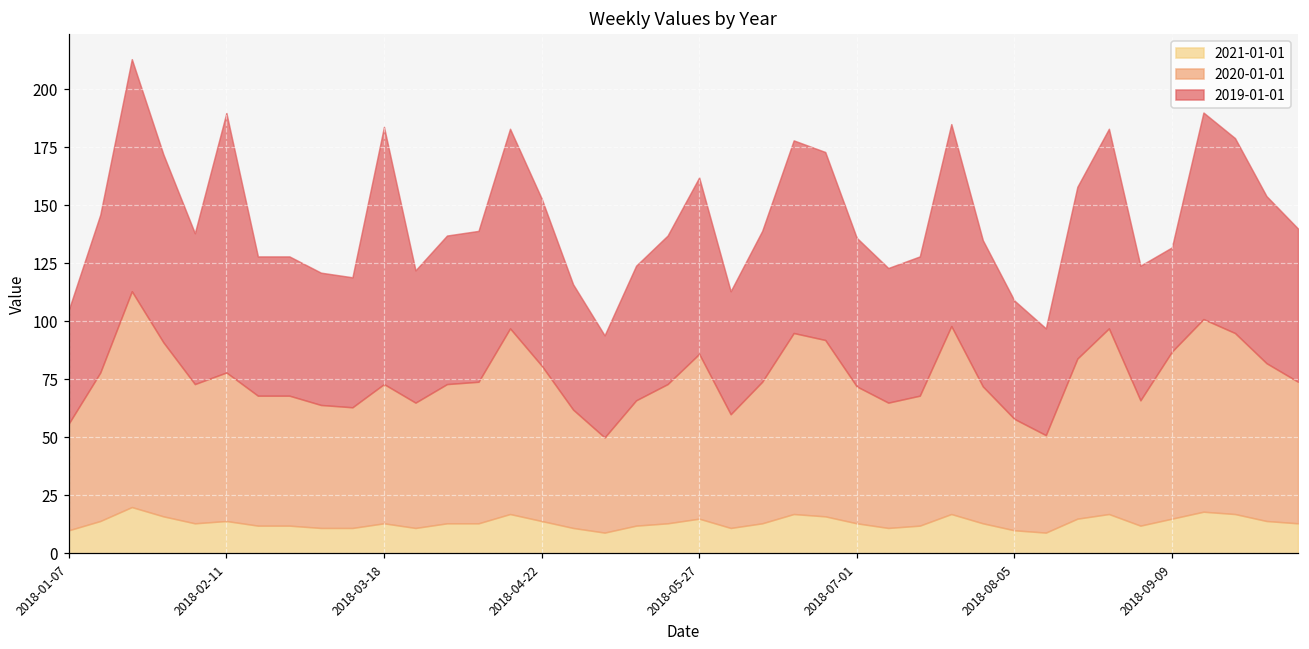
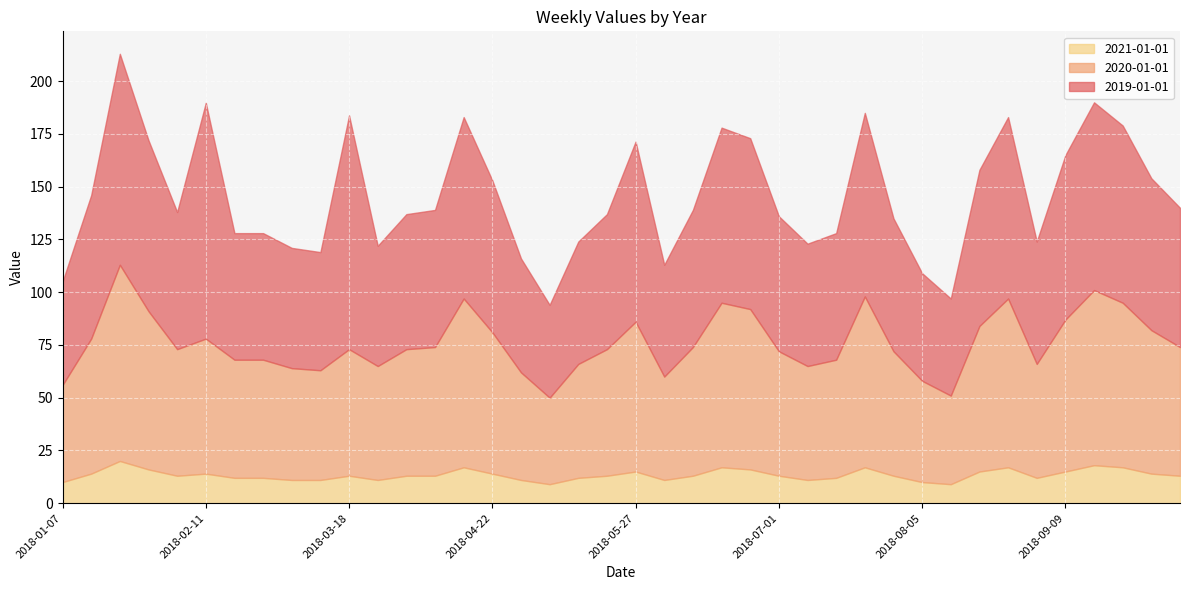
  {
    "2019-01-01": {
      "2018-01-07": 49,
      "2018-02-11": 112,
      "2018-03-18": 111,
      "2018-04-22": 72,
-     "2018-05-27": 76,
+     "2018-05-27": 85,
      "2018-07-01": 64,
      "2018-08-05": 51,
-     "2018-09-09": 45
+     "2018-09-09": 78
    }
  }
